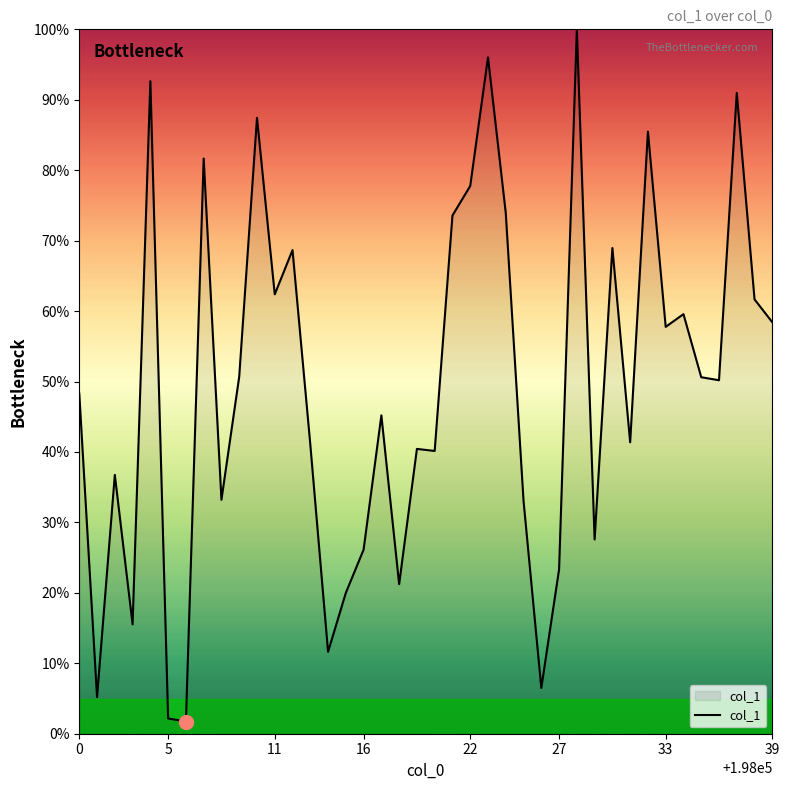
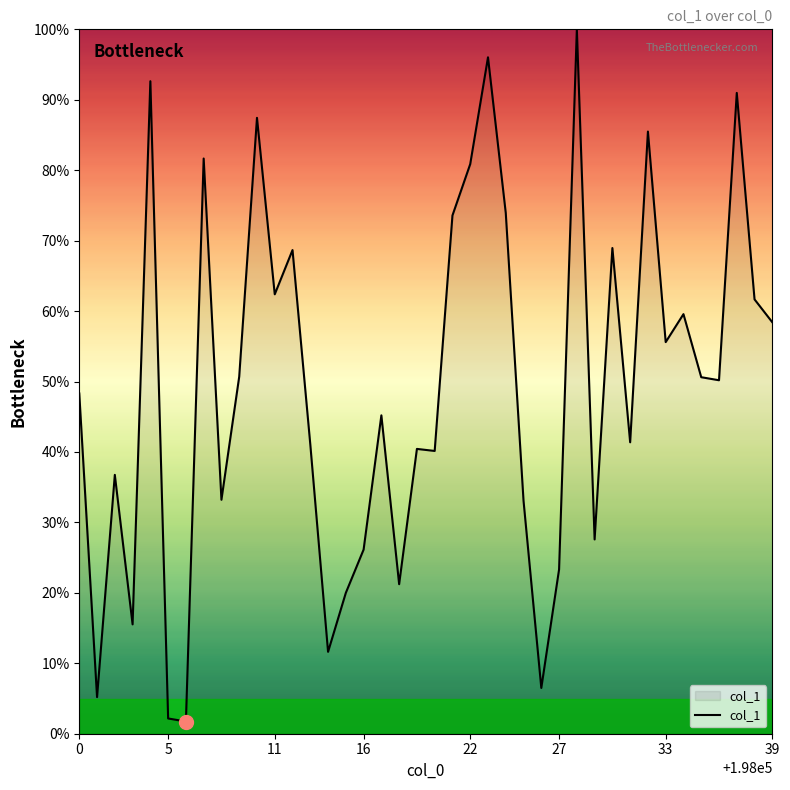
  {
    "col_1": {
      "0": "48%",
      "11": "62%",
      "16": "26%",
-     "22": "78%",
+     "22": "81%",
      "27": "23%",
-     "33": "58%",
+     "33": "56%",
      "39": "58%"
    }
  }
